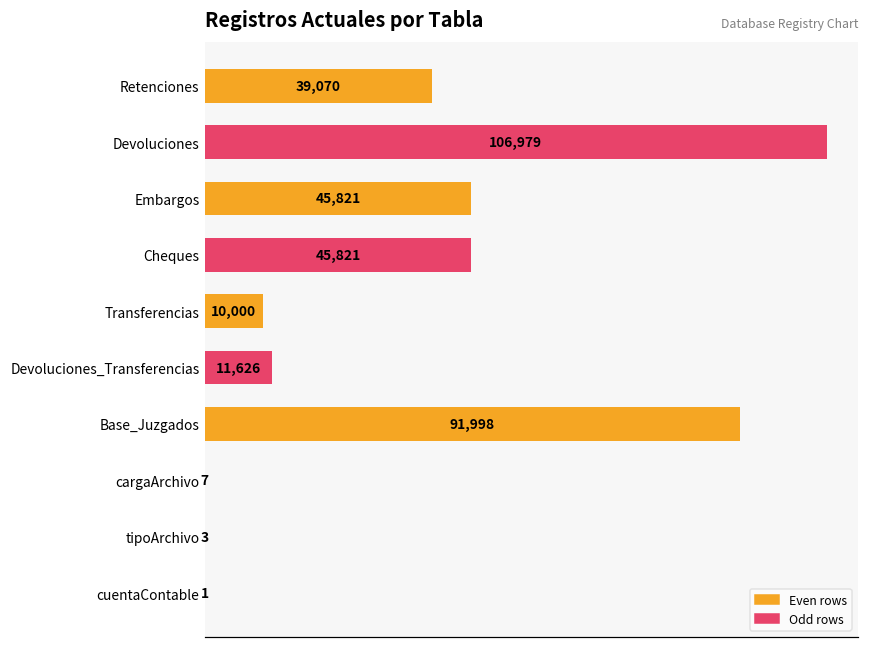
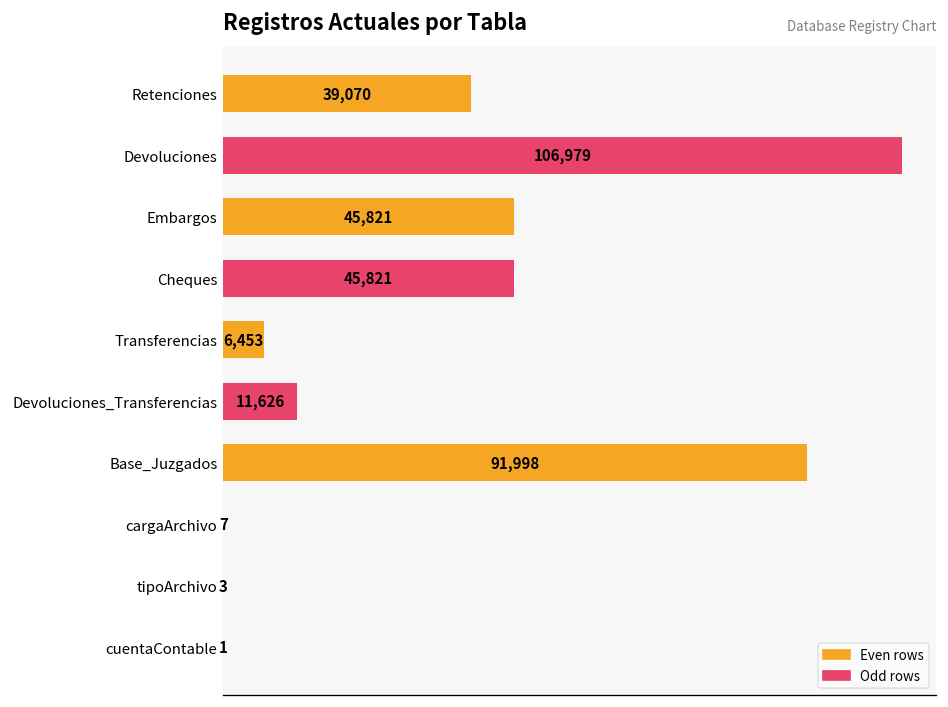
  {
    "Retenciones": "39,070",
    "Devoluciones": "106,979",
    "Embargos": "45,821",
    "Cheques": "45,821",
-   "Transferencias": "10,000",
+   "Transferencias": "6,453",
    "Devoluciones_Transferencias": "11,626",
    "Base_Juzgados": "91,998",
    "cargaArchivo": "7",
    "tipoArchivo": "3",
    "cuentaContable": "1"
  }
